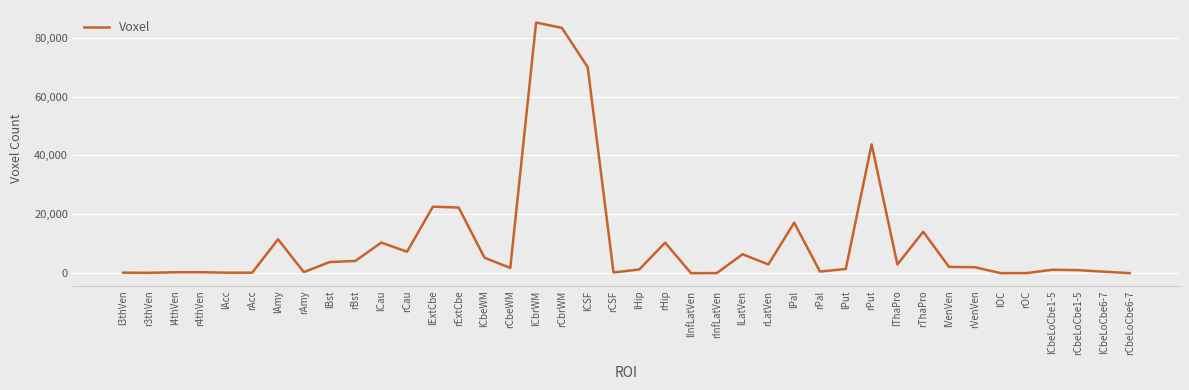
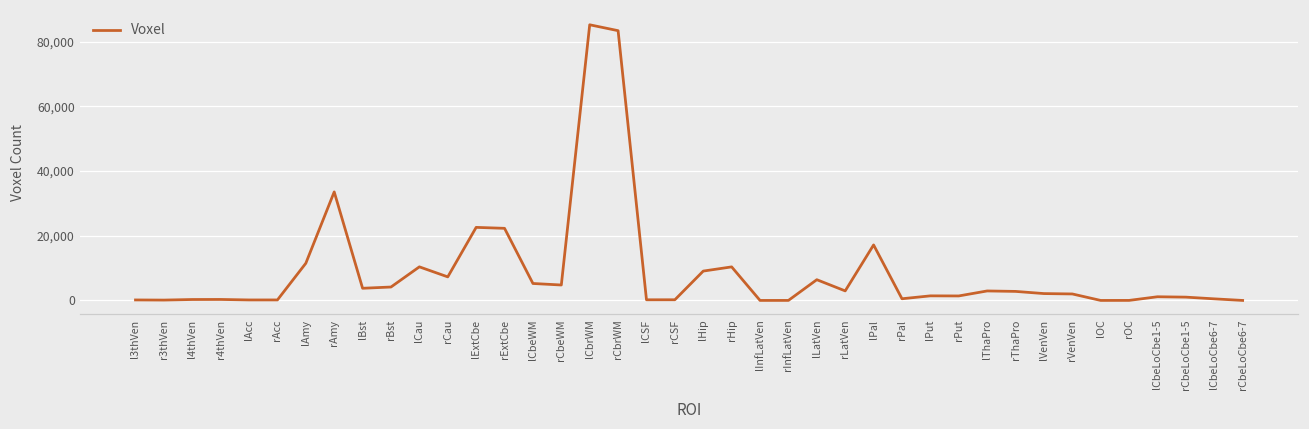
  {
    "l3thVen": "0",
    "r3thVen": "0",
    "l4thVen": "0",
    "r4thVen": "0",
    "lAcc": "0",
    "rAcc": "0",
    "lAmy": "11,000",
-   "rAmy": "0",
+   "rAmy": "34,000",
    "lBst": "4,000",
    "rBst": "4,000",
    "lCau": "10,000",
    "rCau": "7,000",
    "lExtCbe": "23,000",
    "rExtCbe": "22,000",
    "lCbeWM": "5,000",
-   "rCbeWM": "2,000",
+   "rCbeWM": "5,000",
    "lCbrWM": "85,000",
    "rCbrWM": "83,000",
-   "lCSF": "70,000",
+   "lCSF": "0",
    "rCSF": "0",
-   "lHip": "1,000",
+   "lHip": "9,000",
    "rHip": "10,000",
    "lInfLatVen": "0",
    "rInfLatVen": "0",
    "lLatVen": "6,000",
    "rLatVen": "3,000",
    "lPal": "17,000",
    "rPal": "1,000",
    "lPut": "1,000",
-   "rPut": "44,000",
+   "rPut": "1,000",
    "lThaPro": "3,000",
-   "rThaPro": "14,000",
+   "rThaPro": "3,000",
    "lVenVen": "2,000",
    "rVenVen": "2,000",
    "lOC": "0",
    "rOC": "0",
    "lCbeLoCbe1-5": "1,000",
    "rCbeLoCbe1-5": "1,000",
    "lCbeLoCbe6-7": "0",
    "rCbeLoCbe6-7": "0"
  }
